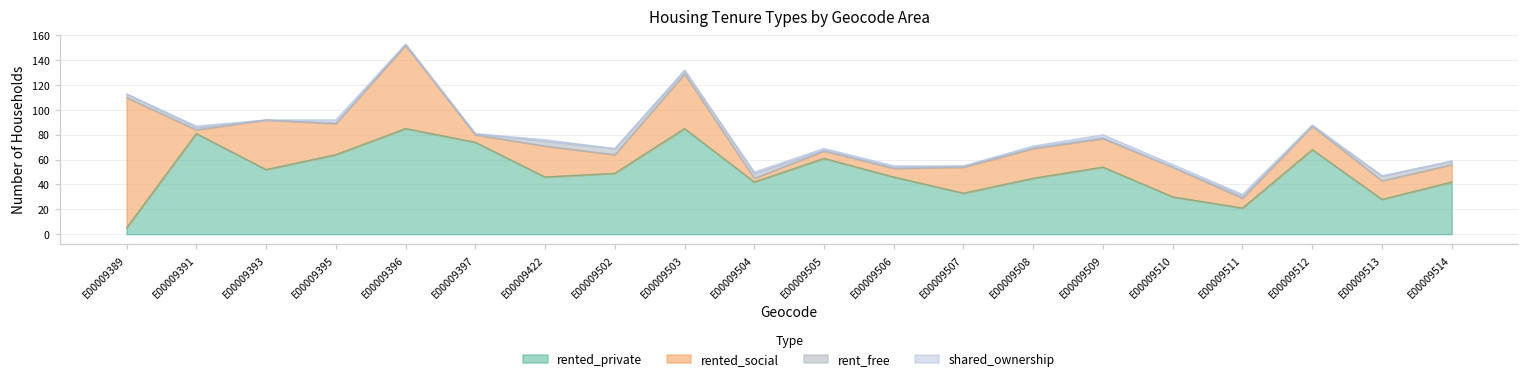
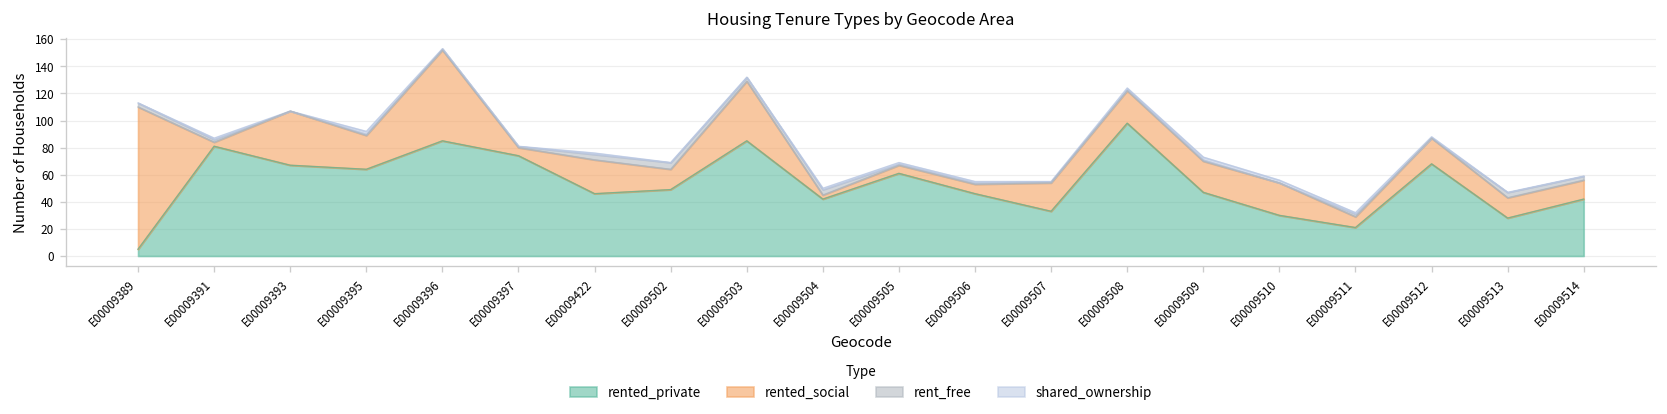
  {
    "rented_private": {
      "E00009389": 5,
      "E00009391": 81,
-     "E00009393": 52,
+     "E00009393": 67,
      "E00009395": 64,
      "E00009396": 85,
      "E00009397": 74,
      "E00009422": 46,
      "E00009502": 49,
      "E00009503": 85,
      "E00009504": 42,
      "E00009505": 61,
      "E00009506": 46,
      "E00009507": 33,
-     "E00009508": 45,
-     "E00009509": 54,
+     "E00009508": 98,
+     "E00009509": 47,
      "E00009510": 30,
      "E00009511": 21,
      "E00009512": 68,
      "E00009513": 28,
      "E00009514": 42
    },
    "rented_social": {
      "E00009389": 105,
      "E00009422": 25,
      "E00009502": 15,
      "E00009503": 44,
      "E00009504": 3,
      "E00009513": 15,
      "E00009514": 14
    }
  }
